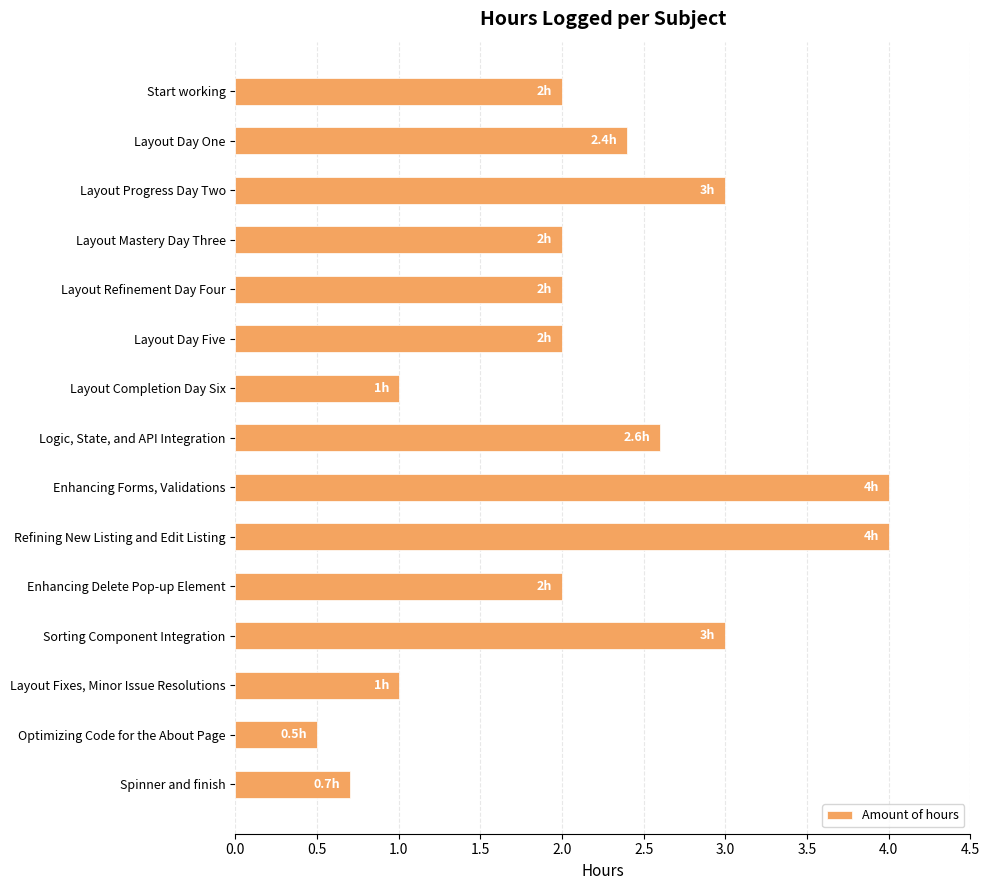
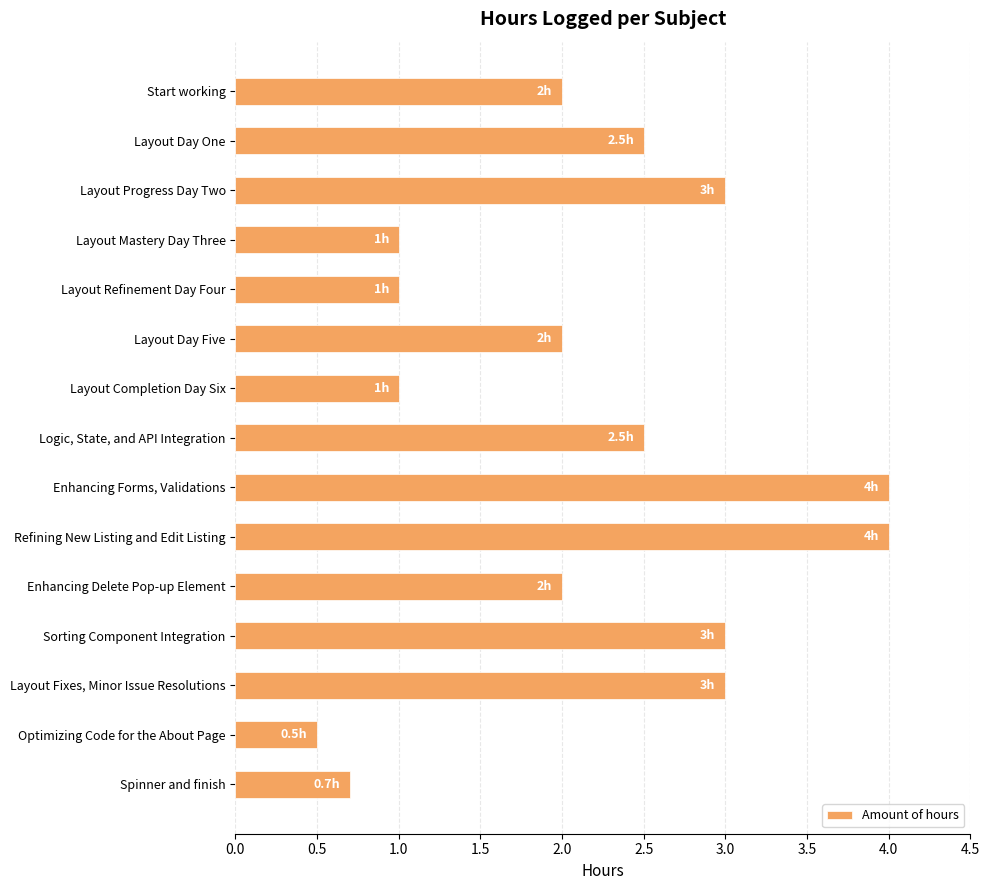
  {
    "Start working": "2h",
-   "Layout Day One": "2.4h",
+   "Layout Day One": "2.5h",
    "Layout Progress Day Two": "3h",
-   "Layout Mastery Day Three": "2h",
-   "Layout Refinement Day Four": "2h",
+   "Layout Mastery Day Three": "1h",
+   "Layout Refinement Day Four": "1h",
    "Layout Day Five": "2h",
    "Layout Completion Day Six": "1h",
-   "Logic, State, and API Integration": "2.6h",
+   "Logic, State, and API Integration": "2.5h",
    "Enhancing Forms, Validations": "4h",
    "Refining New Listing and Edit Listing": "4h",
    "Enhancing Delete Pop-up Element": "2h",
    "Sorting Component Integration": "3h",
-   "Layout Fixes, Minor Issue Resolutions": "1h",
+   "Layout Fixes, Minor Issue Resolutions": "3h",
    "Optimizing Code for the About Page": "0.5h",
    "Spinner and finish": "0.7h"
  }
